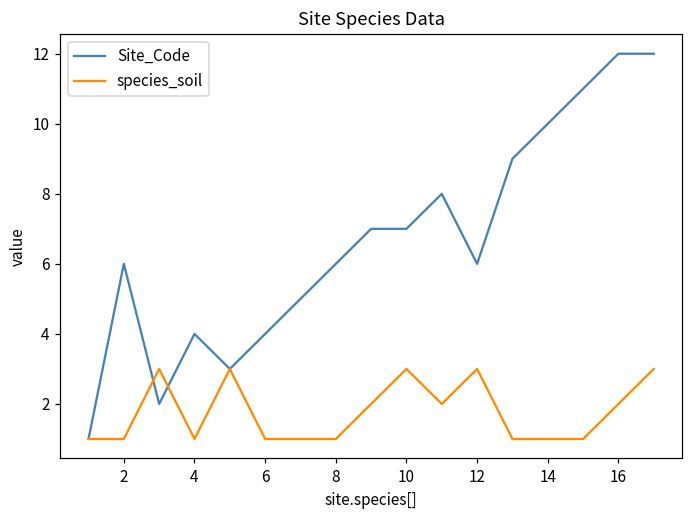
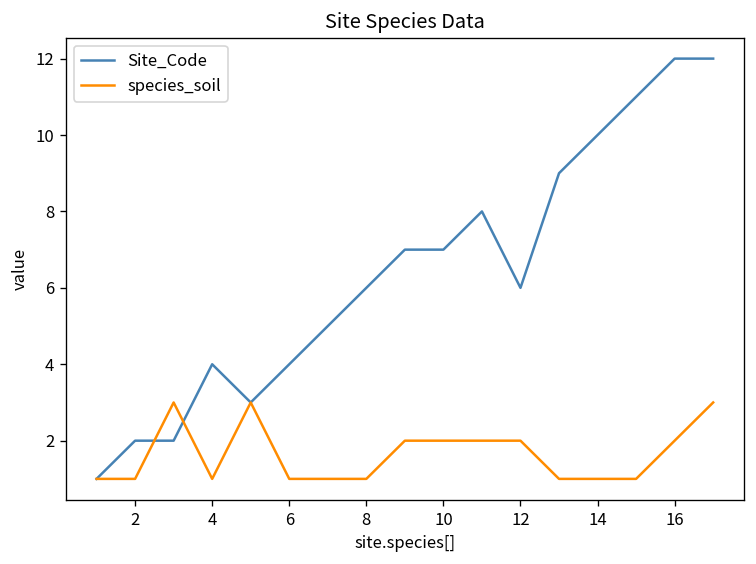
  {
    "Site_Code": {
-     "2": 6,
+     "2": 2,
      "4": 4,
      "6": 4,
      "8": 6,
      "10": 7,
      "12": 6,
      "14": 10,
      "16": 12
    },
    "species_soil": {
      "2": 1,
      "4": 1,
      "6": 1,
      "8": 1,
-     "10": 3,
-     "12": 3,
+     "10": 2,
+     "12": 2,
      "14": 1,
      "16": 2
    }
  }
